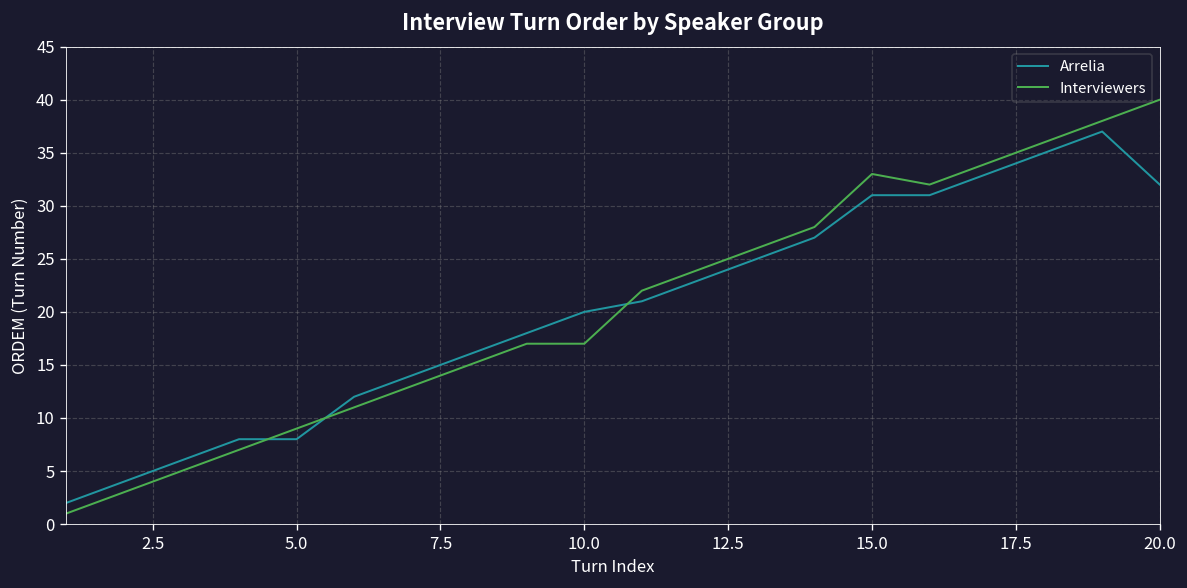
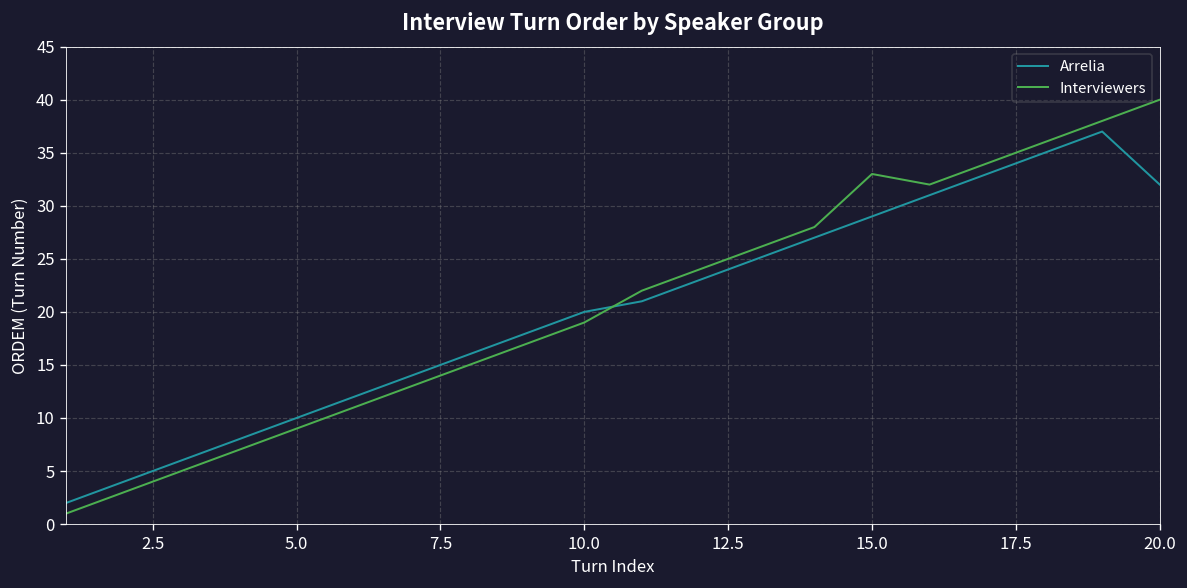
  {
    "Arrelia": {
-     "5.0": 8,
+     "5.0": 10,
      "10.0": 20,
-     "15.0": 31,
+     "15.0": 29,
      "20.0": 32
    },
    "Interviewers": {
      "5.0": 9,
-     "10.0": 17,
+     "10.0": 19,
      "15.0": 33,
      "20.0": 40
    }
  }
